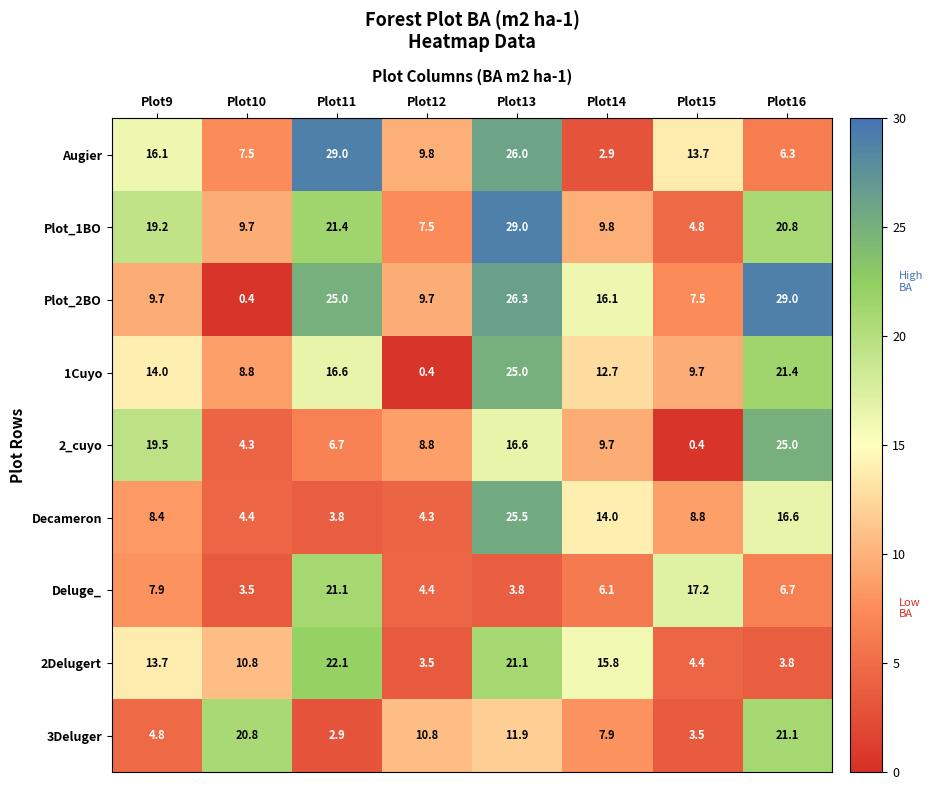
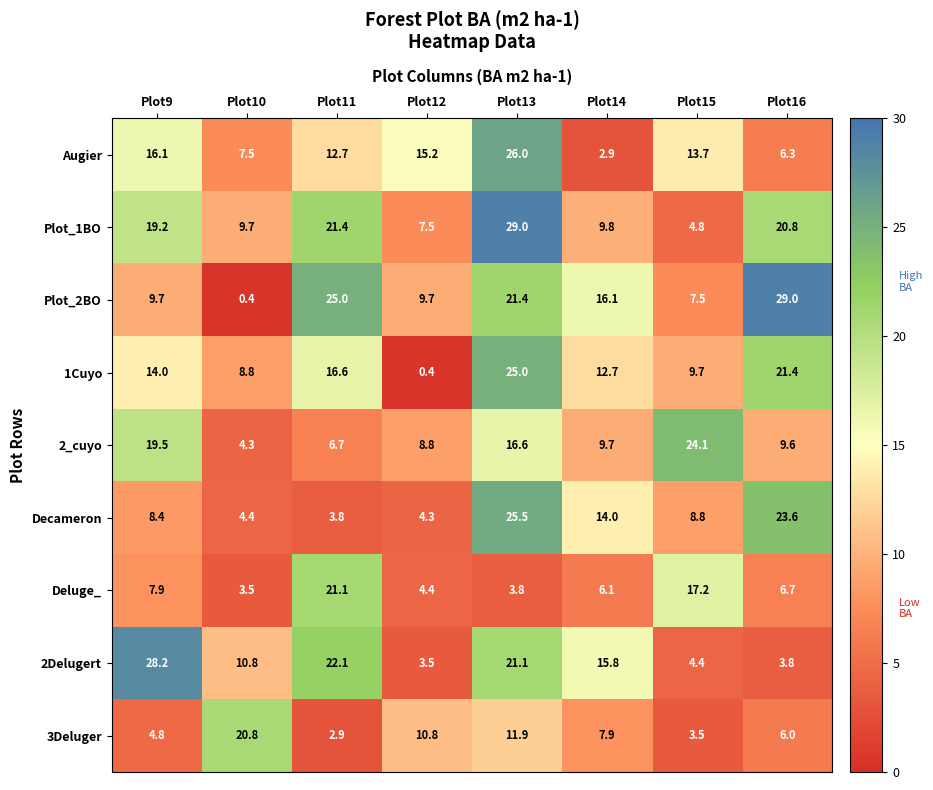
  {
    "Augier": {
      "Plot9": 16.1,
      "Plot10": 7.5,
-     "Plot11": 29.0,
-     "Plot12": 9.8,
+     "Plot11": 12.7,
+     "Plot12": 15.2,
      "Plot13": 26.0,
      "Plot14": 2.9,
      "Plot15": 13.7,
      "Plot16": 6.3
    },
    "Plot_1BO": {
      "Plot9": 19.2,
      "Plot10": 9.7,
      "Plot11": 21.4,
      "Plot12": 7.5,
      "Plot13": 29.0,
      "Plot14": 9.8,
      "Plot15": 4.8,
      "Plot16": 20.8
    },
    "Plot_2BO": {
      "Plot9": 9.7,
      "Plot10": 0.4,
      "Plot11": 25.0,
      "Plot12": 9.7,
-     "Plot13": 26.3,
+     "Plot13": 21.4,
      "Plot14": 16.1,
      "Plot15": 7.5,
      "Plot16": 29.0
    },
    "1Cuyo": {
      "Plot9": 14.0,
      "Plot10": 8.8,
      "Plot11": 16.6,
      "Plot12": 0.4,
      "Plot13": 25.0,
      "Plot14": 12.7,
      "Plot15": 9.7,
      "Plot16": 21.4
    },
    "2_cuyo": {
      "Plot9": 19.5,
      "Plot10": 4.3,
      "Plot11": 6.7,
      "Plot12": 8.8,
      "Plot13": 16.6,
      "Plot14": 9.7,
-     "Plot15": 0.4,
-     "Plot16": 25.0
+     "Plot15": 24.1,
+     "Plot16": 9.6
    },
    "Decameron": {
      "Plot9": 8.4,
      "Plot10": 4.4,
      "Plot11": 3.8,
      "Plot12": 4.3,
      "Plot13": 25.5,
      "Plot14": 14.0,
      "Plot15": 8.8,
-     "Plot16": 16.6
+     "Plot16": 23.6
    },
    "Deluge_": {
      "Plot9": 7.9,
      "Plot10": 3.5,
      "Plot11": 21.1,
      "Plot12": 4.4,
      "Plot13": 3.8,
      "Plot14": 6.1,
      "Plot15": 17.2,
      "Plot16": 6.7
    },
    "2Delugert": {
-     "Plot9": 13.7,
+     "Plot9": 28.2,
      "Plot10": 10.8,
      "Plot11": 22.1,
      "Plot12": 3.5,
      "Plot13": 21.1,
      "Plot14": 15.8,
      "Plot15": 4.4,
      "Plot16": 3.8
    },
    "3Deluger": {
      "Plot9": 4.8,
      "Plot10": 20.8,
      "Plot11": 2.9,
      "Plot12": 10.8,
      "Plot13": 11.9,
      "Plot14": 7.9,
      "Plot15": 3.5,
-     "Plot16": 21.1
+     "Plot16": 6.0
    }
  }
